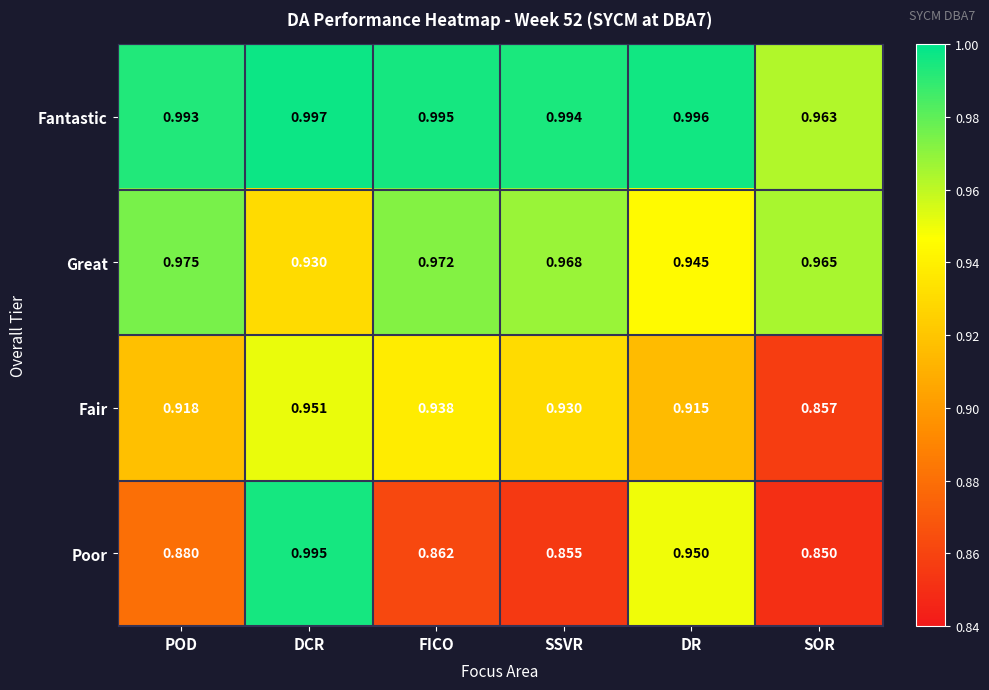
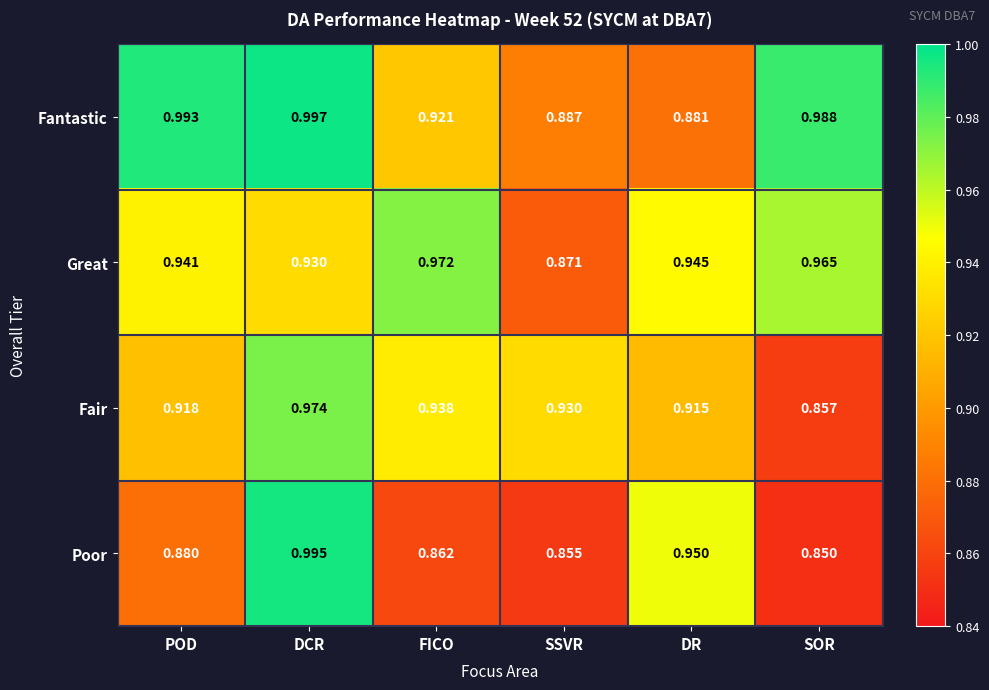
  {
    "Fantastic": {
      "POD": 0.993,
      "DCR": 0.997,
-     "FICO": 0.995,
-     "SSVR": 0.994,
-     "DR": 0.996,
-     "SOR": 0.963
+     "FICO": 0.921,
+     "SSVR": 0.887,
+     "DR": 0.881,
+     "SOR": 0.988
    },
    "Great": {
-     "POD": 0.975,
+     "POD": 0.941,
      "DCR": 0.930,
      "FICO": 0.972,
-     "SSVR": 0.968,
+     "SSVR": 0.871,
      "DR": 0.945,
      "SOR": 0.965
    },
    "Fair": {
      "POD": 0.918,
-     "DCR": 0.951,
+     "DCR": 0.974,
      "FICO": 0.938,
      "SSVR": 0.930,
      "DR": 0.915,
      "SOR": 0.857
    },
    "Poor": {
      "POD": 0.880,
      "DCR": 0.995,
      "FICO": 0.862,
      "SSVR": 0.855,
      "DR": 0.950,
      "SOR": 0.850
    }
  }
